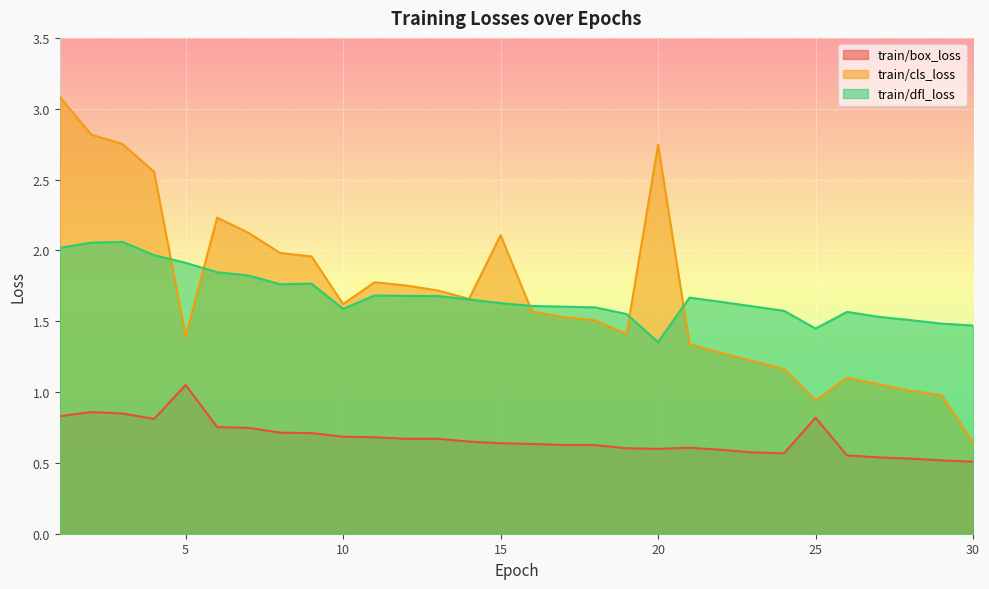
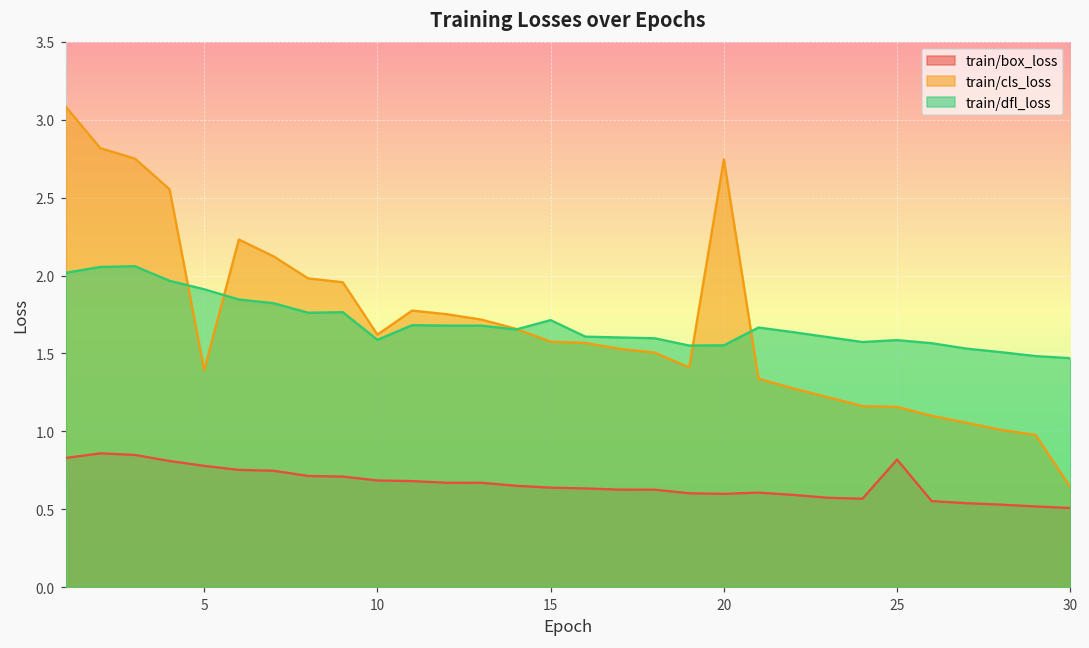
  {
    "train/box_loss": {
-     "5": 1.05,
+     "5": 0.78,
      "10": 0.68,
      "15": 0.64,
      "20": 0.60,
      "25": 0.82,
      "30": 0.51
    },
    "train/cls_loss": {
      "5": 1.39,
      "10": 1.62,
-     "15": 2.11,
+     "15": 1.58,
      "20": 2.75,
-     "25": 0.94,
+     "25": 1.16,
      "30": 0.64
    },
    "train/dfl_loss": {
      "5": 1.91,
      "10": 1.59,
-     "15": 1.63,
-     "20": 1.35,
-     "25": 1.45,
+     "15": 1.71,
+     "20": 1.55,
+     "25": 1.59,
      "30": 1.47
    }
  }
